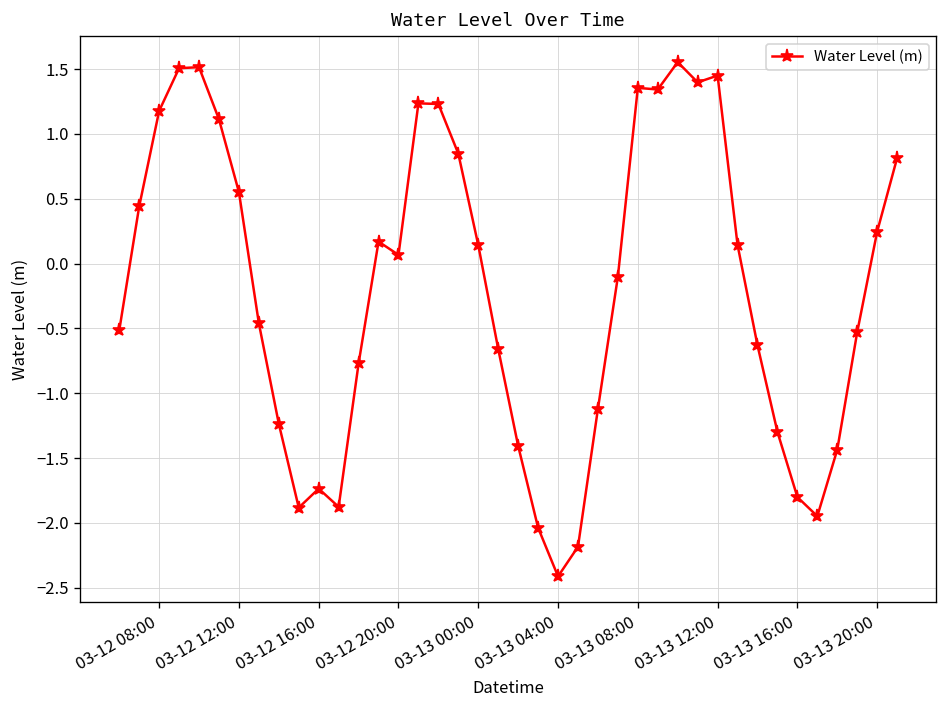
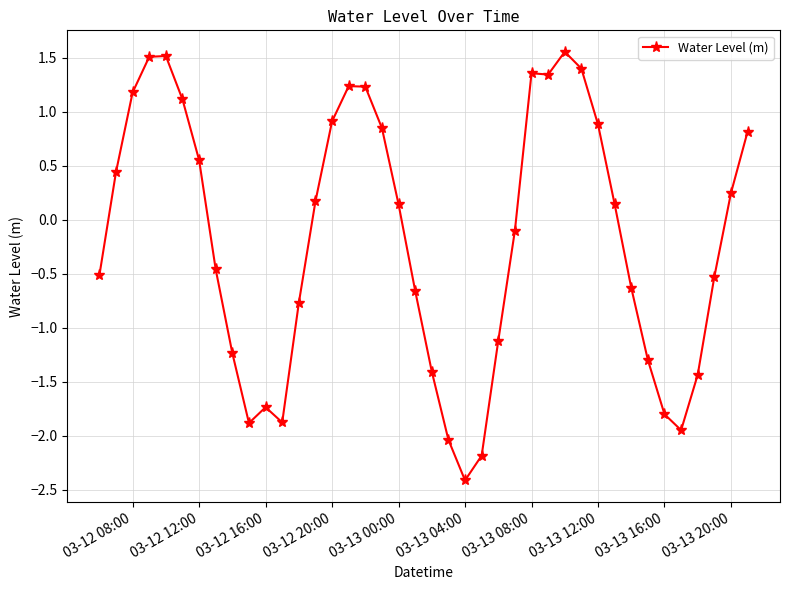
  {
    "03-12 08:00": 1.18,
    "03-12 12:00": 0.55,
    "03-12 16:00": -1.74,
-   "03-12 20:00": 0.07,
+   "03-12 20:00": 0.91,
    "03-13 00:00": 0.14,
    "03-13 04:00": -2.41,
    "03-13 08:00": 1.35,
-   "03-13 12:00": 1.45,
+   "03-13 12:00": 0.88,
    "03-13 16:00": -1.80,
    "03-13 20:00": 0.25
  }
